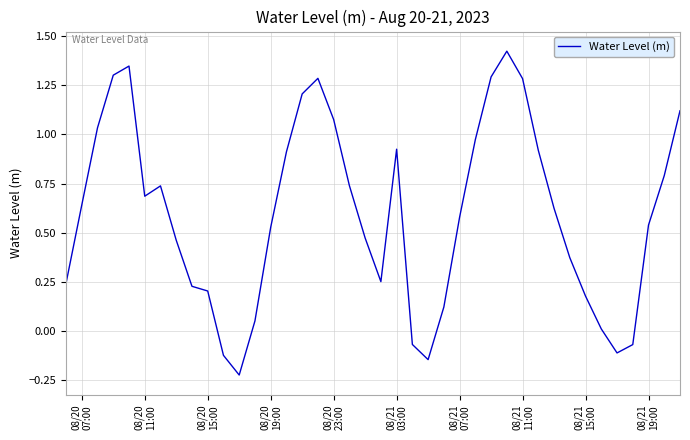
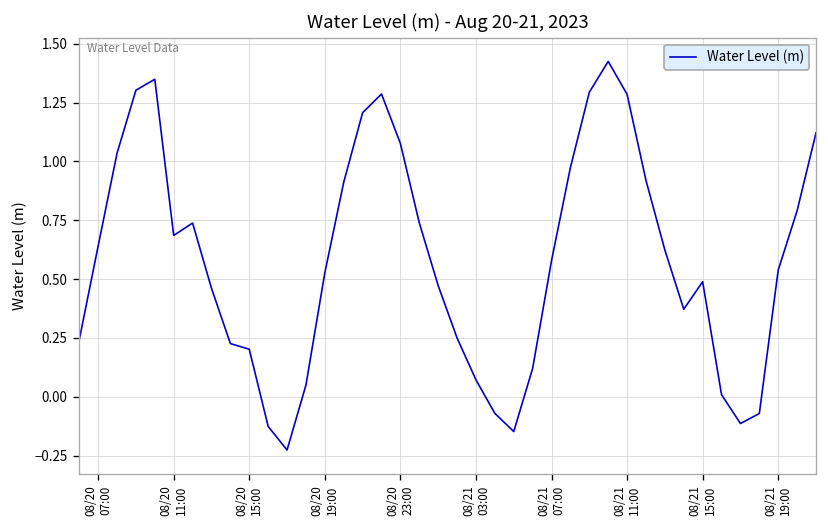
  {
    "08/20 07:00": 0.64,
    "08/20 11:00": 0.69,
    "08/20 15:00": 0.20,
    "08/20 19:00": 0.53,
    "08/20 23:00": 1.08,
-   "08/21 03:00": 0.93,
+   "08/21 03:00": 0.07,
    "08/21 07:00": 0.58,
    "08/21 11:00": 1.28,
-   "08/21 15:00": 0.18,
+   "08/21 15:00": 0.49,
    "08/21 19:00": 0.54
  }
